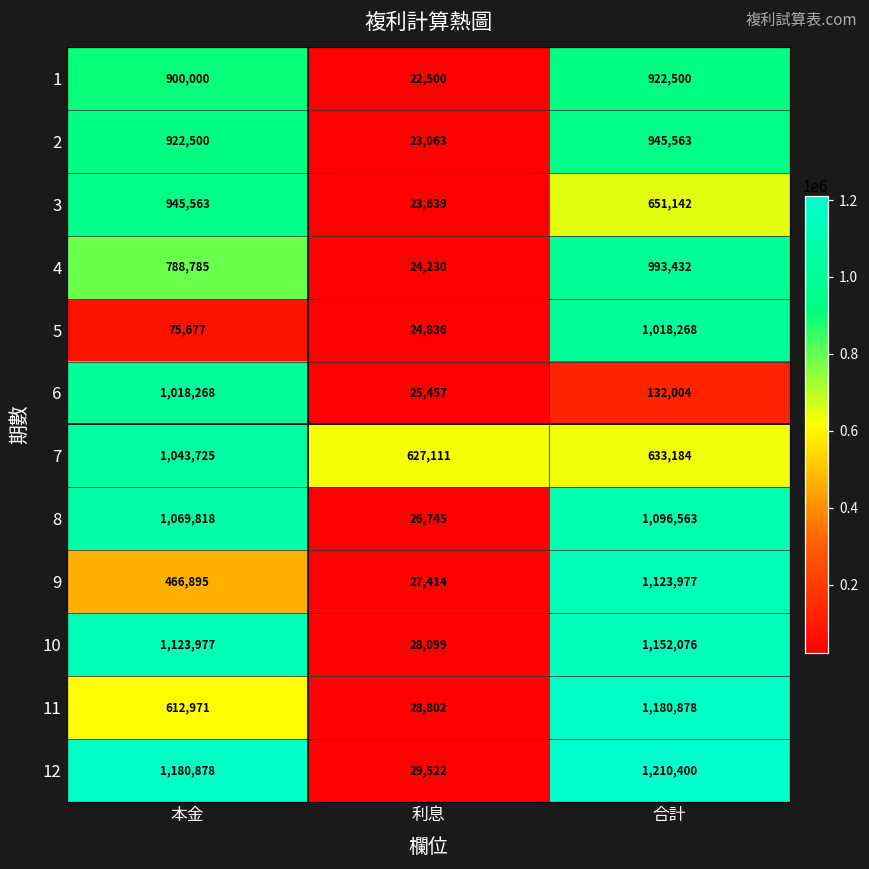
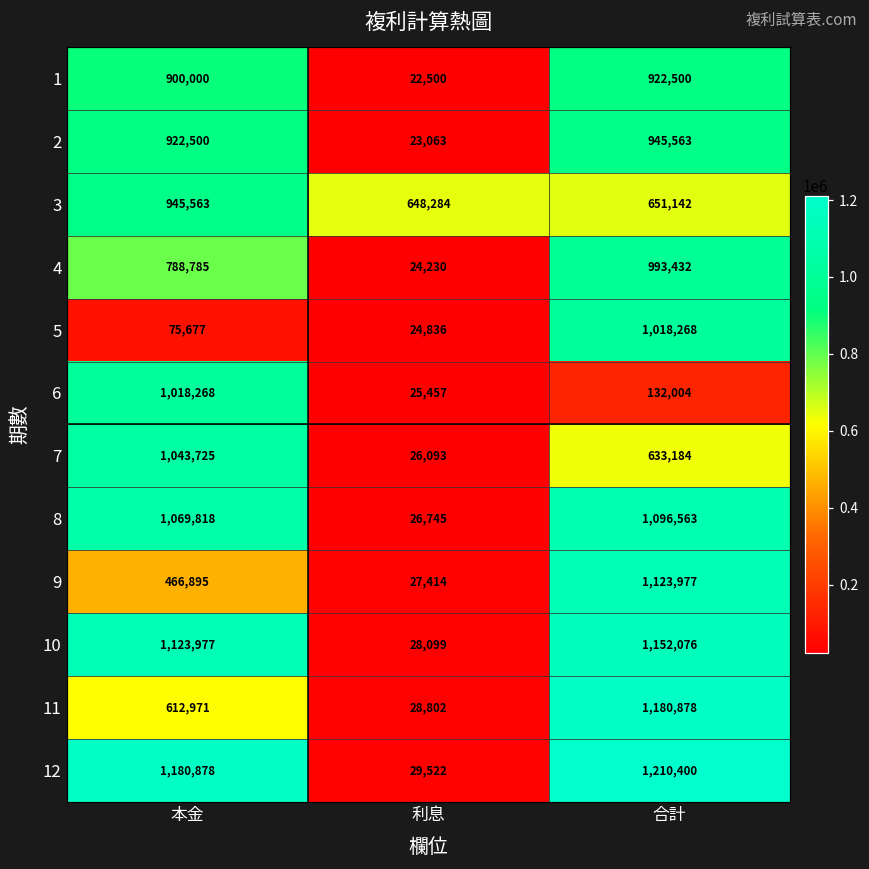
  {
    "1": {
      "本金": "900,000",
      "利息": "22,500",
      "合計": "922,500"
    },
    "2": {
      "本金": "922,500",
      "利息": "23,063",
      "合計": "945,563"
    },
    "3": {
      "本金": "945,563",
-     "利息": "23,639",
+     "利息": "648,284",
      "合計": "651,142"
    },
    "4": {
      "本金": "788,785",
      "利息": "24,230",
      "合計": "993,432"
    },
    "5": {
      "本金": "75,677",
      "利息": "24,836",
      "合計": "1,018,268"
    },
    "6": {
      "本金": "1,018,268",
      "利息": "25,457",
      "合計": "132,004"
    },
    "7": {
      "本金": "1,043,725",
-     "利息": "627,111",
+     "利息": "26,093",
      "合計": "633,184"
    },
    "8": {
      "本金": "1,069,818",
      "利息": "26,745",
      "合計": "1,096,563"
    },
    "9": {
      "本金": "466,895",
      "利息": "27,414",
      "合計": "1,123,977"
    },
    "10": {
      "本金": "1,123,977",
      "利息": "28,099",
      "合計": "1,152,076"
    },
    "11": {
      "本金": "612,971",
      "利息": "28,802",
      "合計": "1,180,878"
    },
    "12": {
      "本金": "1,180,878",
      "利息": "29,522",
      "合計": "1,210,400"
    }
  }
